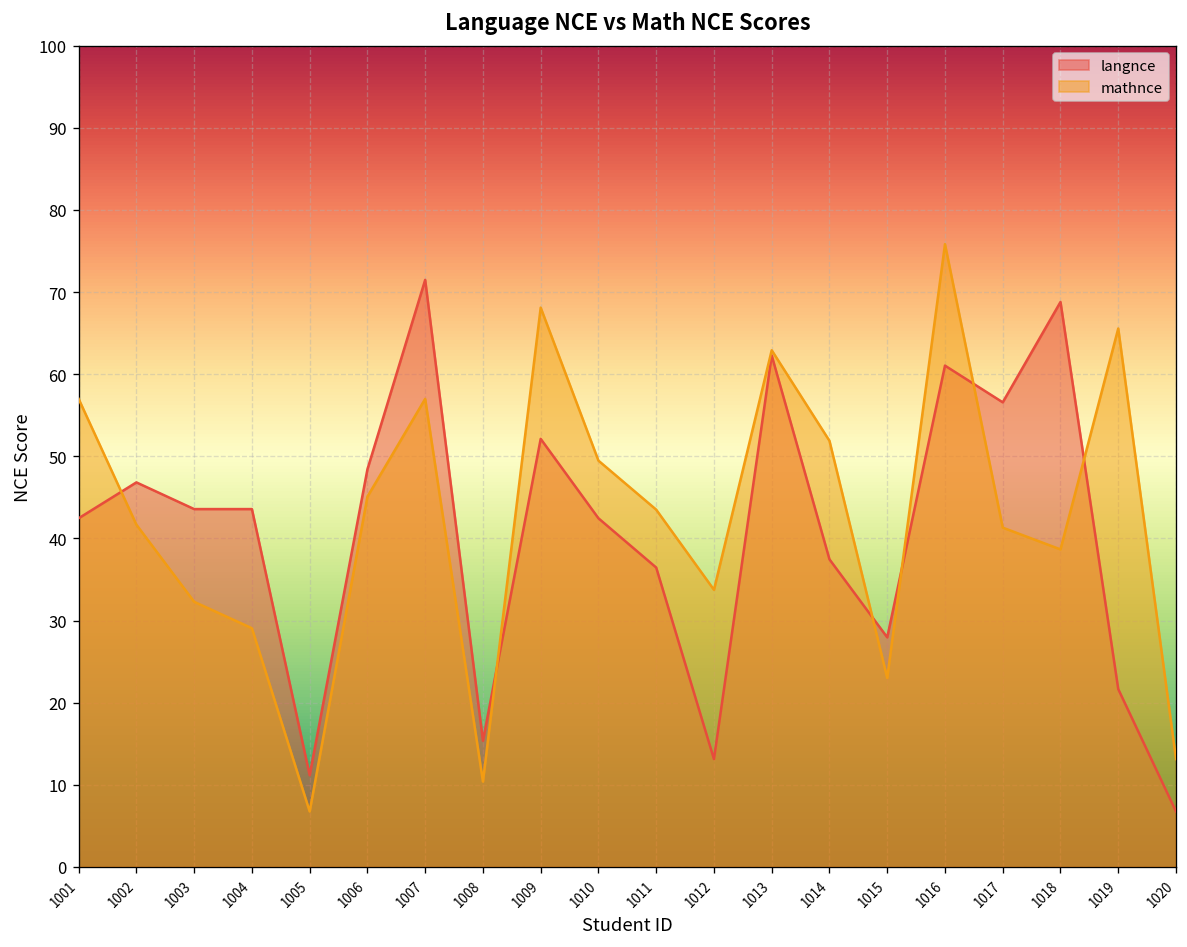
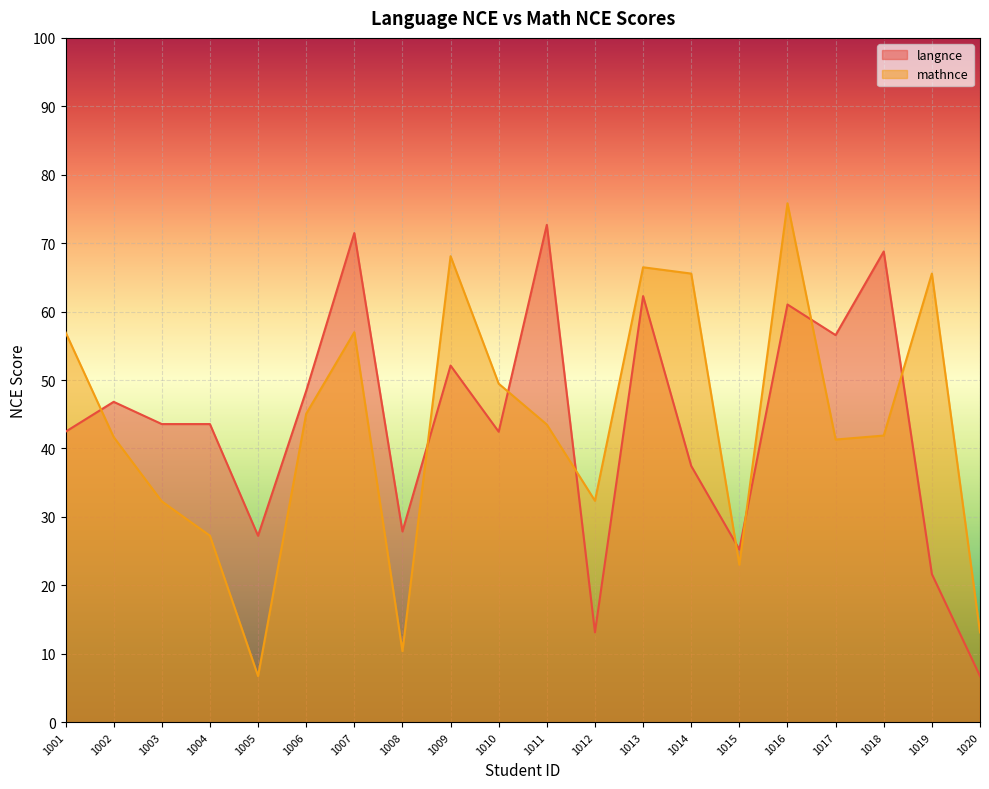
  {
    "langnce": {
      "1001": 42,
      "1002": 47,
      "1003": 44,
      "1004": 44,
-     "1005": 11,
+     "1005": 27,
      "1006": 48,
      "1007": 71,
-     "1008": 15,
+     "1008": 28,
      "1009": 52,
      "1010": 42,
-     "1011": 36,
+     "1011": 73,
      "1012": 13,
      "1013": 62,
      "1014": 37,
-     "1015": 28,
+     "1015": 25,
      "1016": 61,
      "1017": 57,
      "1018": 69,
      "1019": 22,
      "1020": 7
    },
    "mathnce": {
      "1001": 57,
      "1002": 42,
      "1003": 32,
-     "1004": 29,
+     "1004": 27,
      "1005": 7,
      "1006": 45,
      "1007": 57,
      "1008": 10,
      "1009": 68,
      "1010": 49,
      "1011": 44,
-     "1012": 34,
-     "1013": 63,
-     "1014": 52,
+     "1012": 32,
+     "1013": 66,
+     "1014": 66,
      "1015": 23,
      "1016": 76,
      "1017": 41,
-     "1018": 39,
+     "1018": 42,
      "1019": 66,
      "1020": 13
    }
  }
